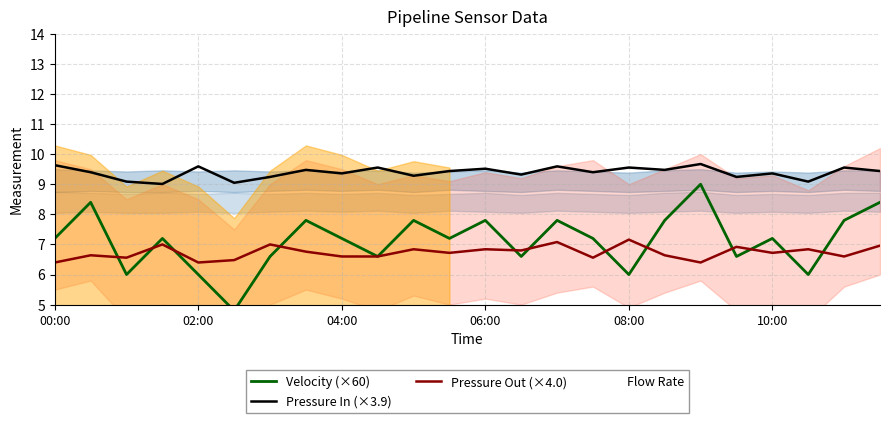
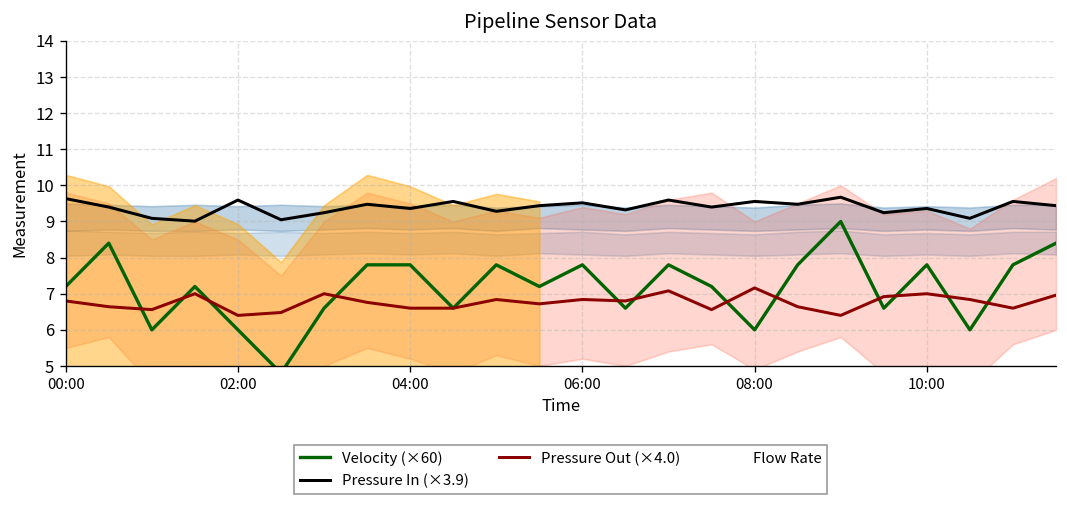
  {
    "Velocity (×60)": {
      "00:00": 7.2,
      "02:00": 6.0,
-     "04:00": 7.2,
+     "04:00": 7.8,
      "06:00": 7.8,
      "08:00": 6.0,
-     "10:00": 7.2
+     "10:00": 7.8
    },
    "Pressure In (×3.9)": {
      "00:00": 9.6,
      "02:00": 9.6,
      "08:00": 9.6
    },
    "Pressure Out (×4.0)": {
-     "00:00": 6.4,
+     "00:00": 6.8,
      "02:00": 6.4,
      "04:00": 6.6,
      "06:00": 6.8,
      "08:00": 7.2,
-     "10:00": 6.7
+     "10:00": 7.0
    }
  }
